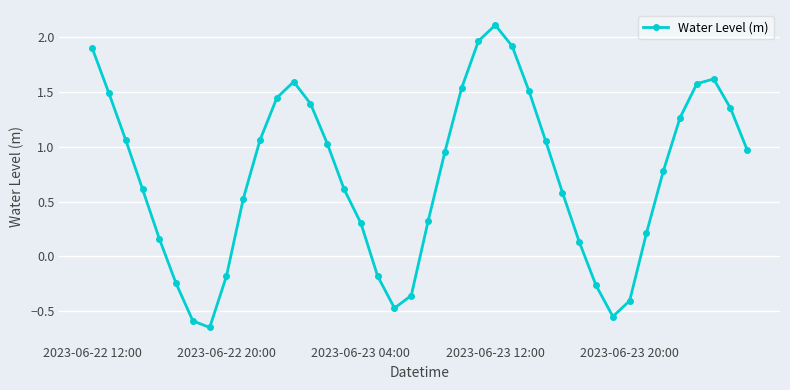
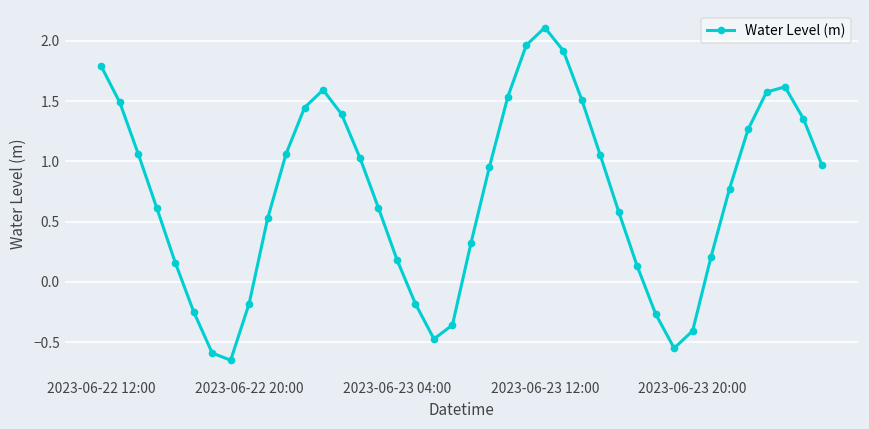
  {
-   "2023-06-22 12:00": 1.90,
+   "2023-06-22 12:00": 1.79,
    "2023-06-22 20:00": -0.18,
-   "2023-06-23 04:00": 0.30,
+   "2023-06-23 04:00": 0.18,
    "2023-06-23 12:00": 2.11,
    "2023-06-23 20:00": -0.41
  }
